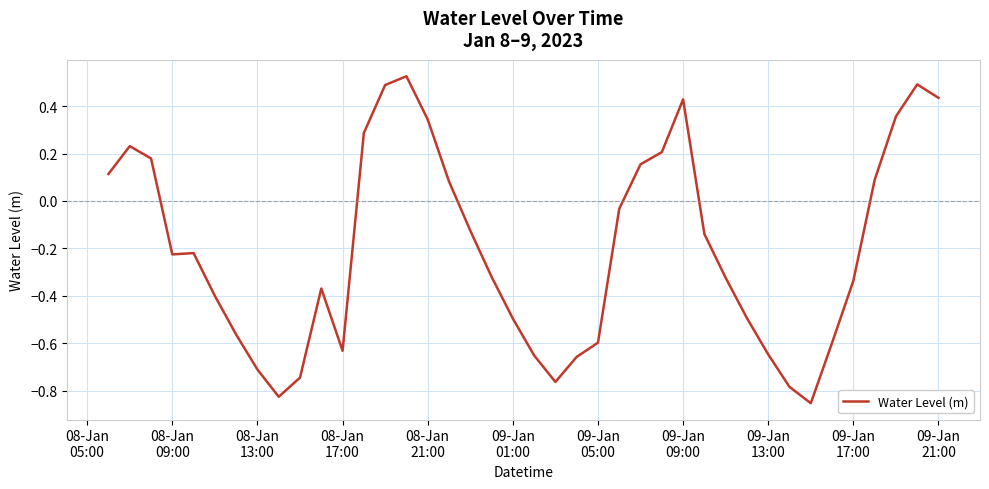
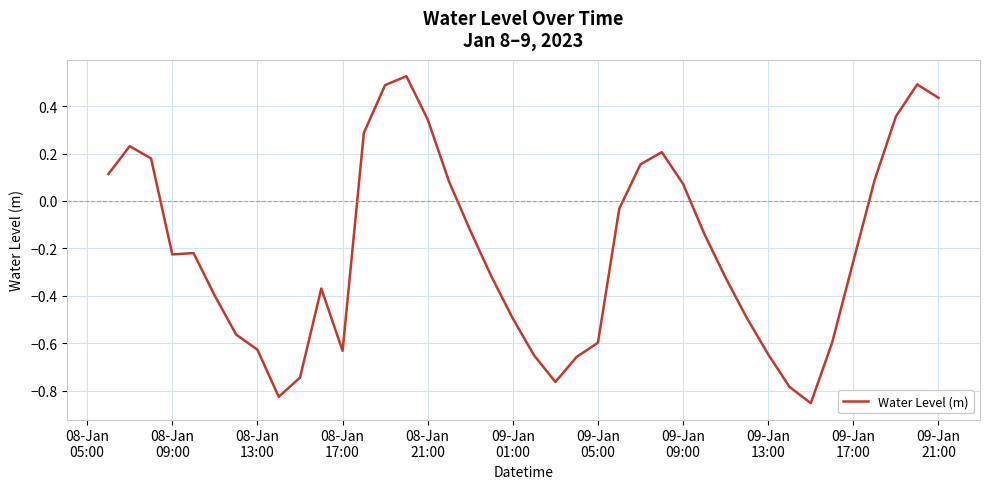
  {
    "08-Jan 09:00": -0.23,
-   "08-Jan 13:00": -0.71,
+   "08-Jan 13:00": -0.63,
    "08-Jan 17:00": -0.63,
    "08-Jan 21:00": 0.34,
    "09-Jan 01:00": -0.50,
    "09-Jan 05:00": -0.60,
-   "09-Jan 09:00": 0.43,
+   "09-Jan 09:00": 0.07,
    "09-Jan 13:00": -0.65,
-   "09-Jan 17:00": -0.34,
+   "09-Jan 17:00": -0.25,
    "09-Jan 21:00": 0.43
  }
